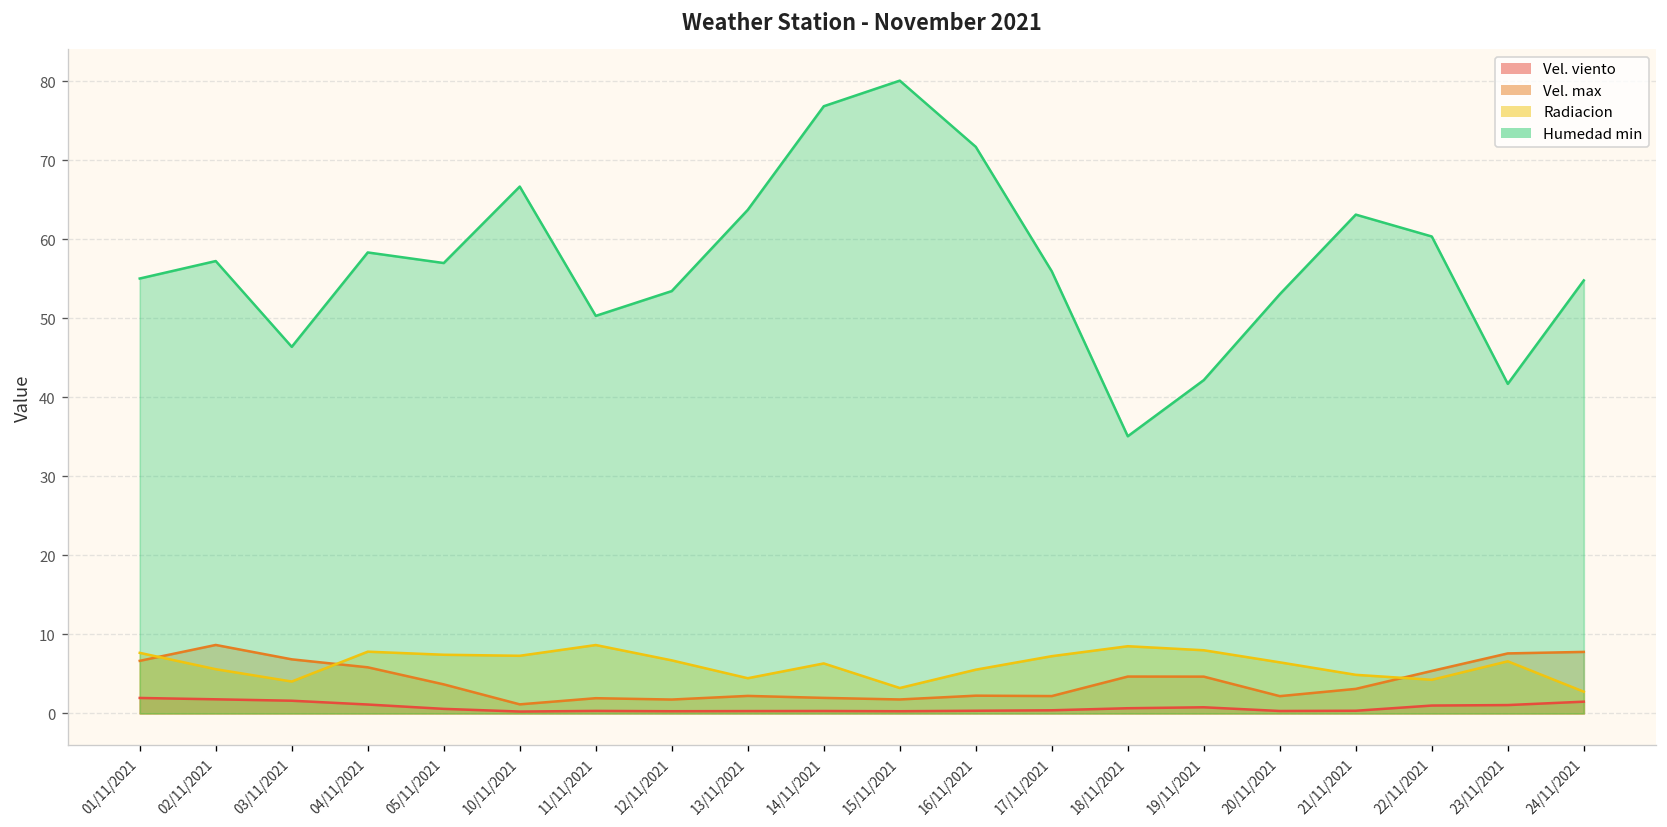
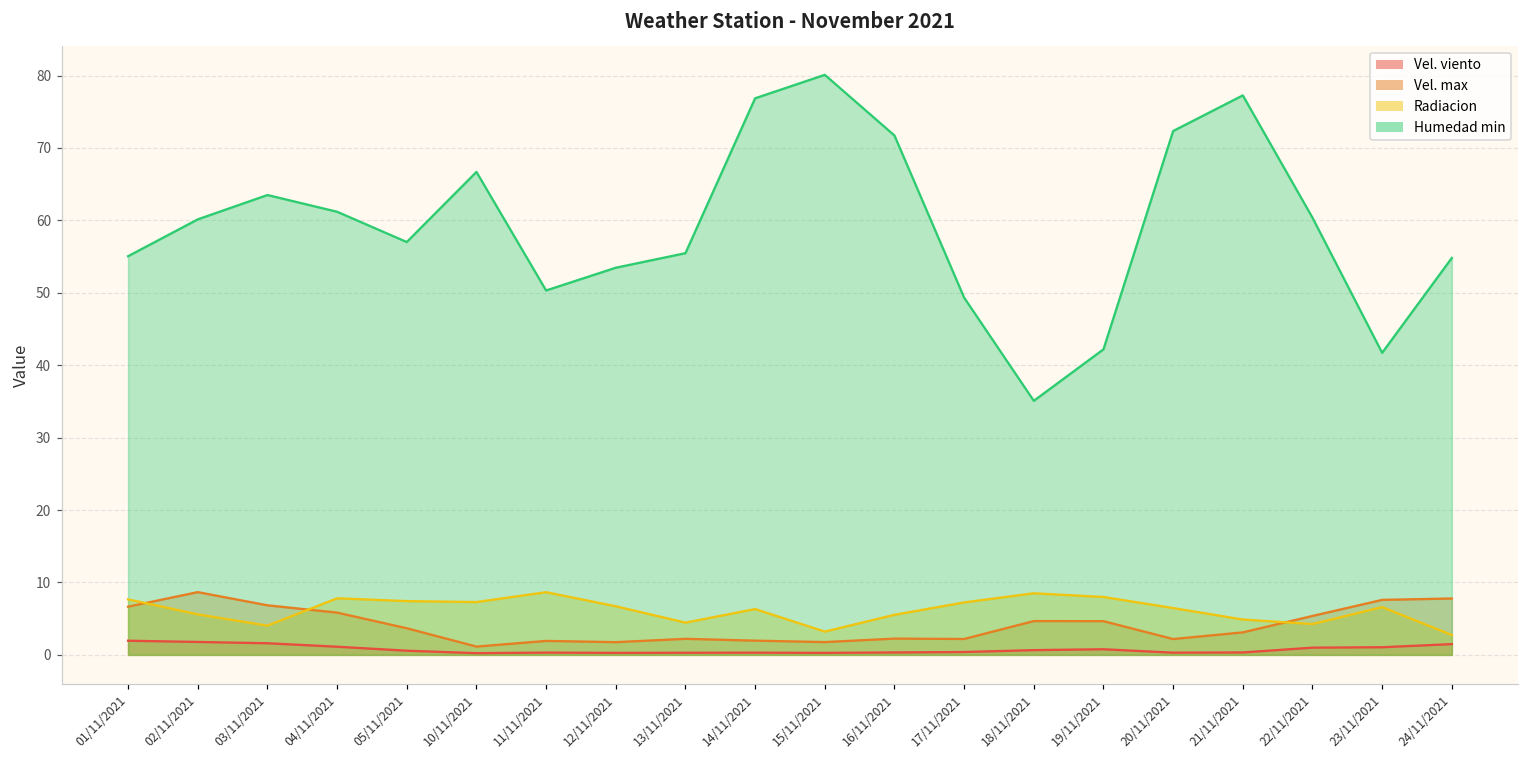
  {
    "Humedad min": {
      "01/11/2021": 55,
-     "02/11/2021": 57,
-     "03/11/2021": 46,
-     "04/11/2021": 58,
+     "02/11/2021": 60,
+     "03/11/2021": 64,
+     "04/11/2021": 61,
      "05/11/2021": 57,
      "10/11/2021": 67,
      "11/11/2021": 50,
      "12/11/2021": 53,
-     "13/11/2021": 64,
+     "13/11/2021": 55,
      "14/11/2021": 77,
      "15/11/2021": 80,
      "16/11/2021": 72,
-     "17/11/2021": 56,
+     "17/11/2021": 49,
      "18/11/2021": 35,
      "19/11/2021": 42,
-     "20/11/2021": 53,
-     "21/11/2021": 63,
+     "20/11/2021": 72,
+     "21/11/2021": 77,
      "22/11/2021": 60,
      "23/11/2021": 42,
      "24/11/2021": 55
    }
  }
